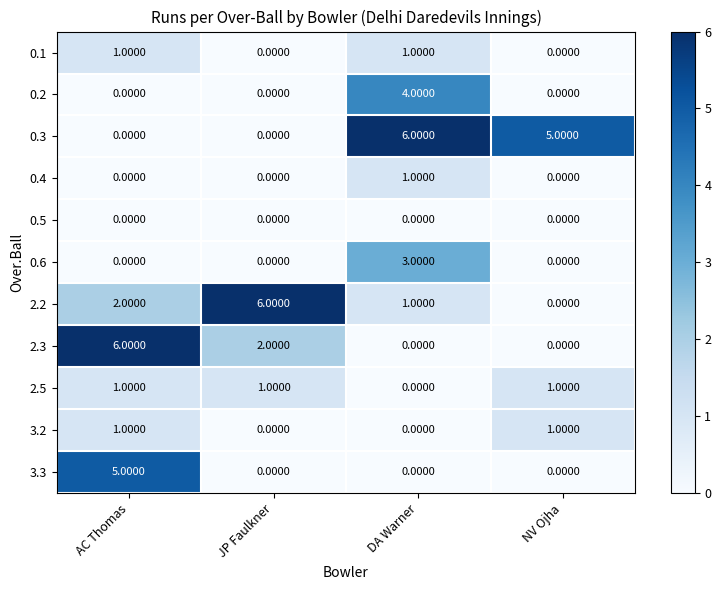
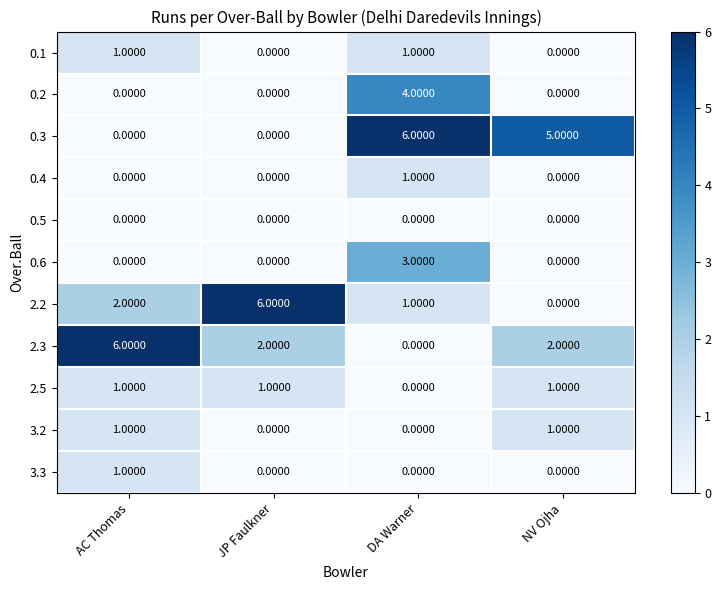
  {
    "0.1": {
      "AC Thomas": 1.0000,
      "JP Faulkner": 0.0000,
      "DA Warner": 1.0000,
      "NV Ojha": 0.0000
    },
    "0.2": {
      "AC Thomas": 0.0000,
      "JP Faulkner": 0.0000,
      "DA Warner": 4.0000,
      "NV Ojha": 0.0000
    },
    "0.3": {
      "AC Thomas": 0.0000,
      "JP Faulkner": 0.0000,
      "DA Warner": 6.0000,
      "NV Ojha": 5.0000
    },
    "0.4": {
      "AC Thomas": 0.0000,
      "JP Faulkner": 0.0000,
      "DA Warner": 1.0000,
      "NV Ojha": 0.0000
    },
    "0.5": {
      "AC Thomas": 0.0000,
      "JP Faulkner": 0.0000,
      "DA Warner": 0.0000,
      "NV Ojha": 0.0000
    },
    "0.6": {
      "AC Thomas": 0.0000,
      "JP Faulkner": 0.0000,
      "DA Warner": 3.0000,
      "NV Ojha": 0.0000
    },
    "2.2": {
      "AC Thomas": 2.0000,
      "JP Faulkner": 6.0000,
      "DA Warner": 1.0000,
      "NV Ojha": 0.0000
    },
    "2.3": {
      "AC Thomas": 6.0000,
      "JP Faulkner": 2.0000,
      "DA Warner": 0.0000,
-     "NV Ojha": 0.0000
+     "NV Ojha": 2.0000
    },
    "2.5": {
      "AC Thomas": 1.0000,
      "JP Faulkner": 1.0000,
      "DA Warner": 0.0000,
      "NV Ojha": 1.0000
    },
    "3.2": {
      "AC Thomas": 1.0000,
      "JP Faulkner": 0.0000,
      "DA Warner": 0.0000,
      "NV Ojha": 1.0000
    },
    "3.3": {
-     "AC Thomas": 5.0000,
+     "AC Thomas": 1.0000,
      "JP Faulkner": 0.0000,
      "DA Warner": 0.0000,
      "NV Ojha": 0.0000
    }
  }
